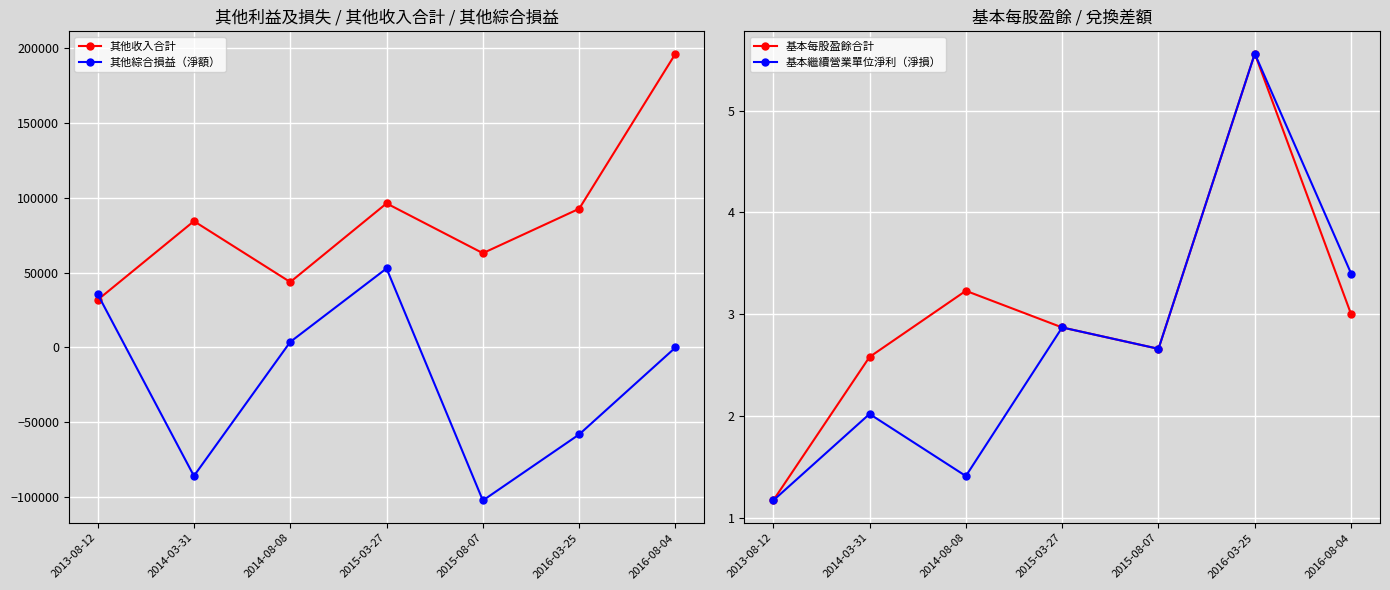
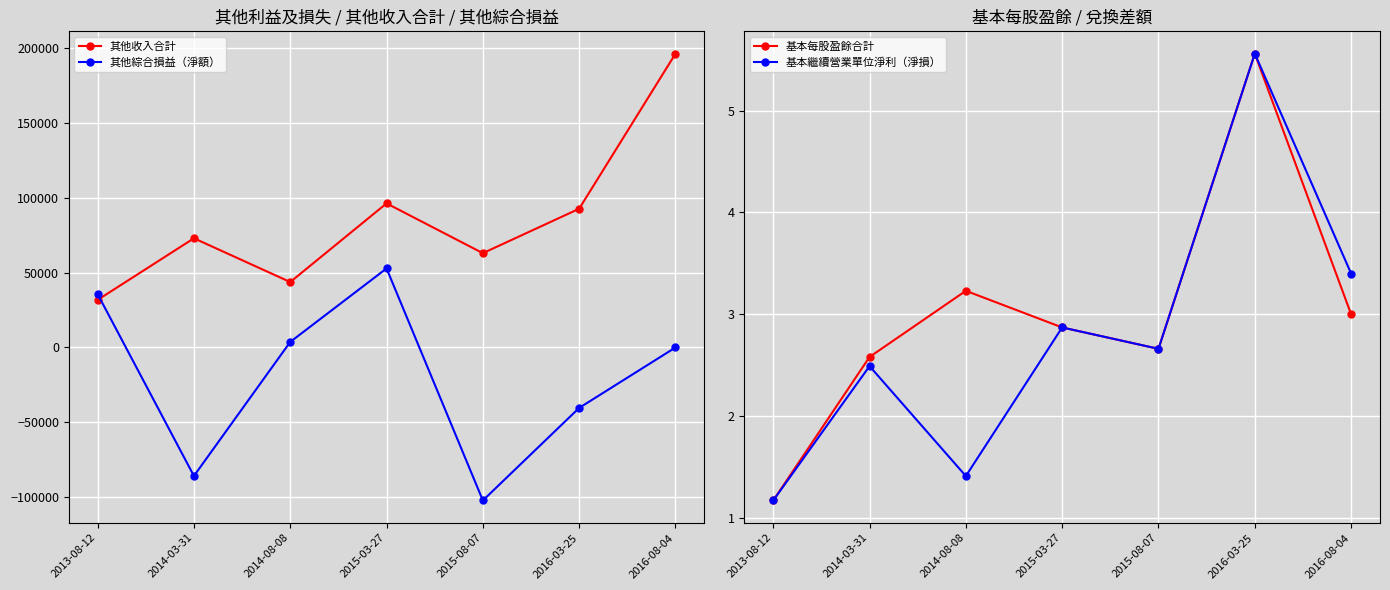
  {
    "其他利益及損失 / 其他收入合計 / 其他綜合損益": {
      "其他收入合計": {
        "2013-08-12": 32000,
-       "2014-03-31": 84000,
+       "2014-03-31": 73000,
        "2014-08-08": 44000,
        "2015-03-27": 96000,
        "2015-08-07": 63000,
        "2016-03-25": 93000,
        "2016-08-04": 196000
      },
      "其他綜合損益（淨額）": {
        "2013-08-12": 36000,
        "2014-03-31": -86000,
        "2014-08-08": 4000,
        "2015-03-27": 53000,
        "2015-08-07": -102000,
-       "2016-03-25": -58000,
+       "2016-03-25": -40000,
        "2016-08-04": 0
      }
    },
    "基本每股盈餘 / 兌換差額": {
      "基本每股盈餘合計": {
        "2014-03-31": 2.58,
        "2014-08-08": 3.23,
        "2016-08-04": 3.00
      },
      "基本繼續營業單位淨利（淨損）": {
-       "2014-03-31": 2.02,
+       "2014-03-31": 2.49,
        "2014-08-08": 1.41,
        "2016-08-04": 3.40
      }
    }
  }
